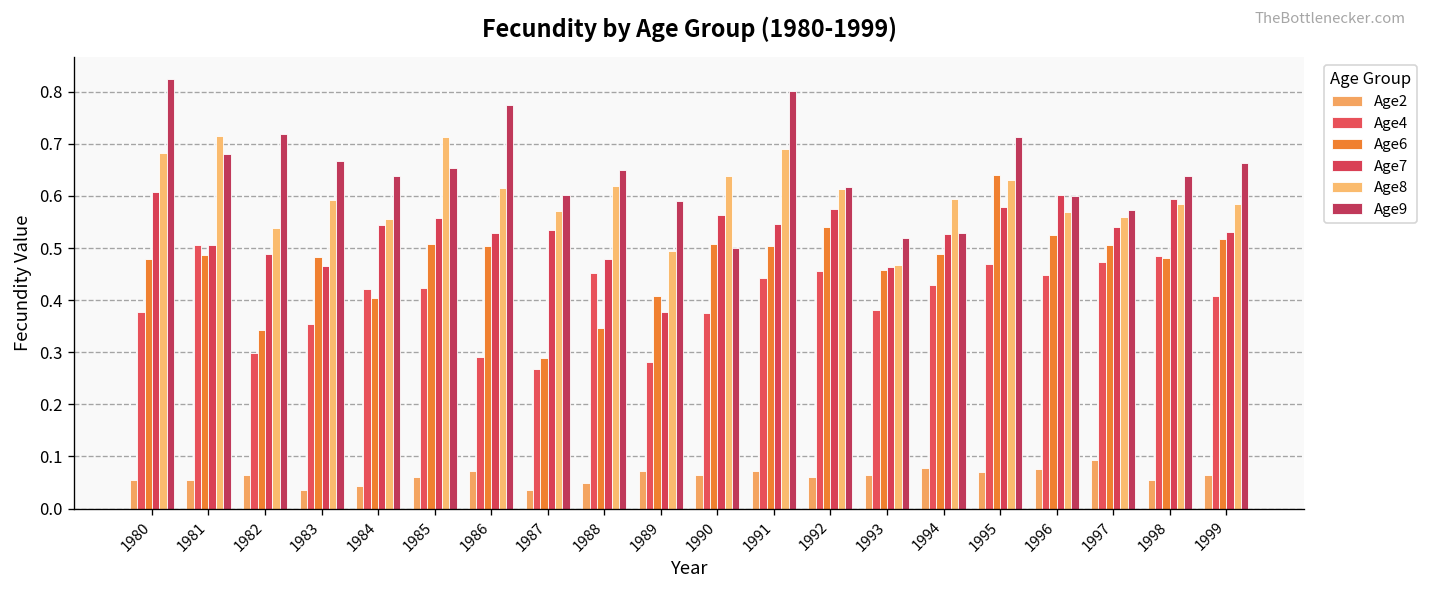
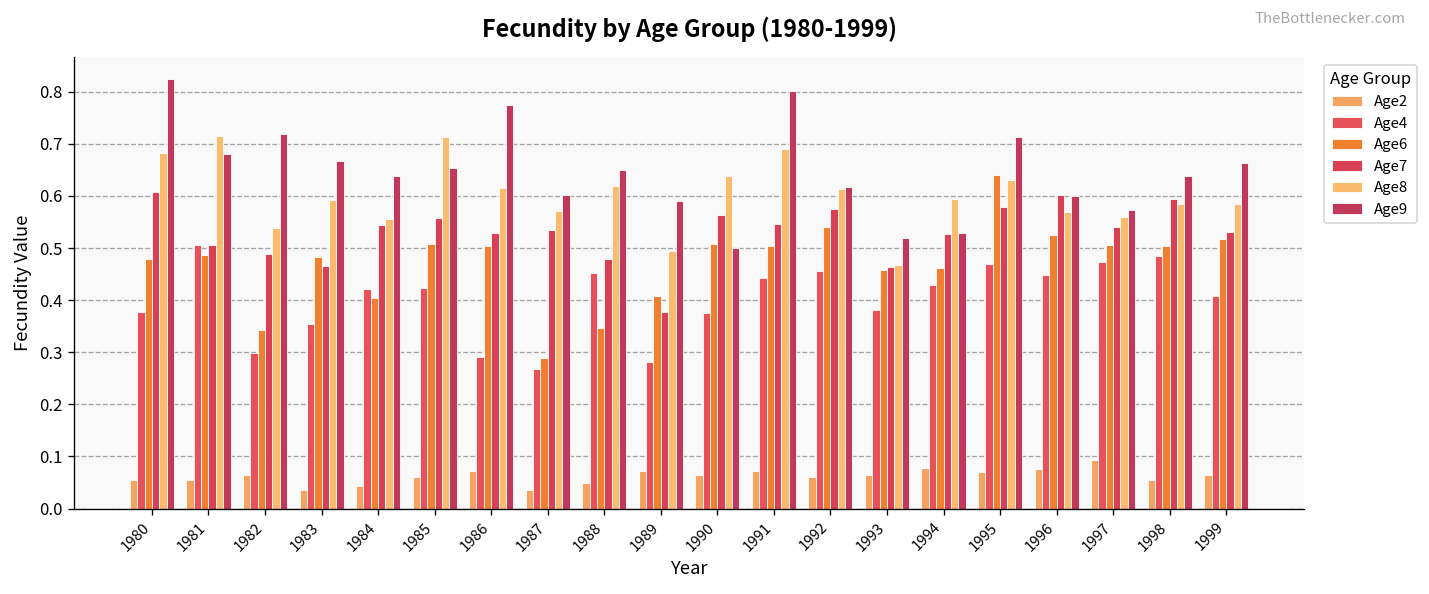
  {
    "Age6": {
      "1980": 0.48,
      "1981": 0.49,
      "1982": 0.34,
      "1983": 0.48,
      "1984": 0.40,
      "1985": 0.51,
      "1986": 0.50,
      "1987": 0.29,
      "1988": 0.35,
      "1989": 0.41,
      "1990": 0.51,
      "1991": 0.50,
      "1992": 0.54,
      "1993": 0.46,
-     "1994": 0.49,
+     "1994": 0.46,
      "1995": 0.64,
      "1996": 0.52,
      "1997": 0.51,
-     "1998": 0.48,
+     "1998": 0.50,
      "1999": 0.52
    }
  }
